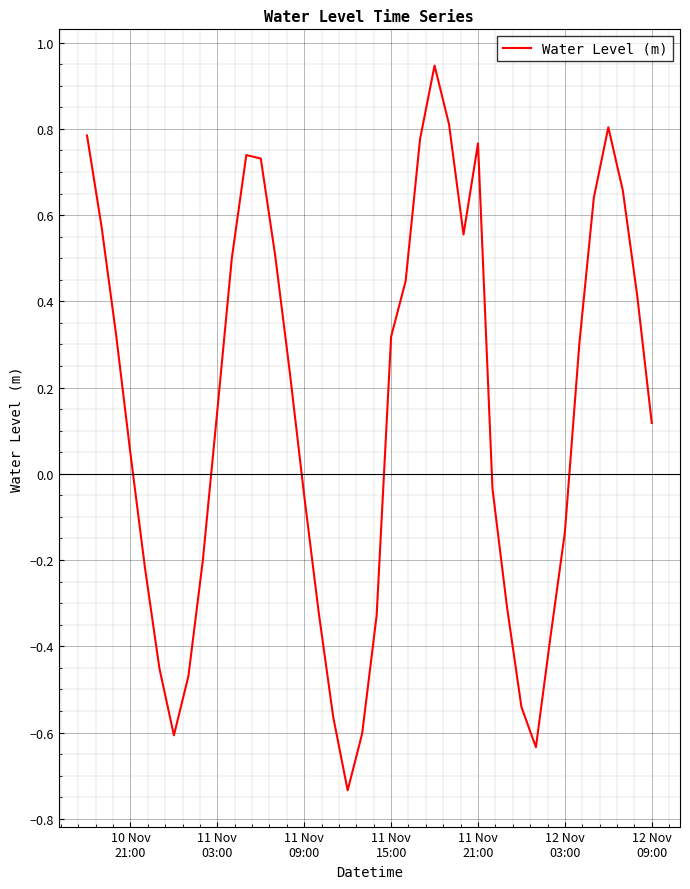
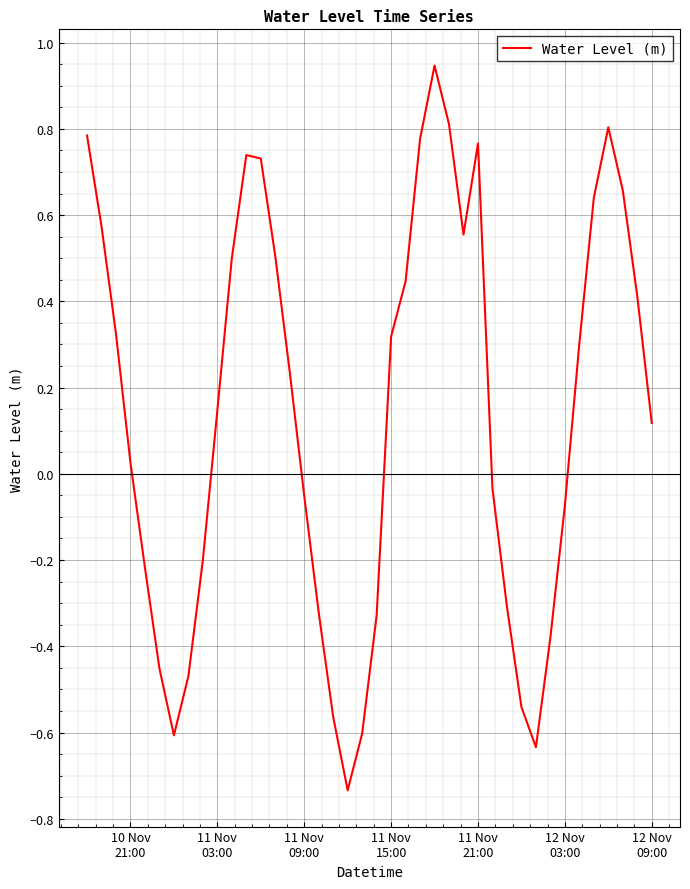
  {
-   "10 Nov 21:00": 0.05,
+   "10 Nov 21:00": 0.03,
    "11 Nov 03:00": 0.15,
    "11 Nov 09:00": -0.05,
    "11 Nov 15:00": 0.32,
    "11 Nov 21:00": 0.77,
-   "12 Nov 03:00": -0.14,
+   "12 Nov 03:00": -0.07,
    "12 Nov 09:00": 0.12
  }
